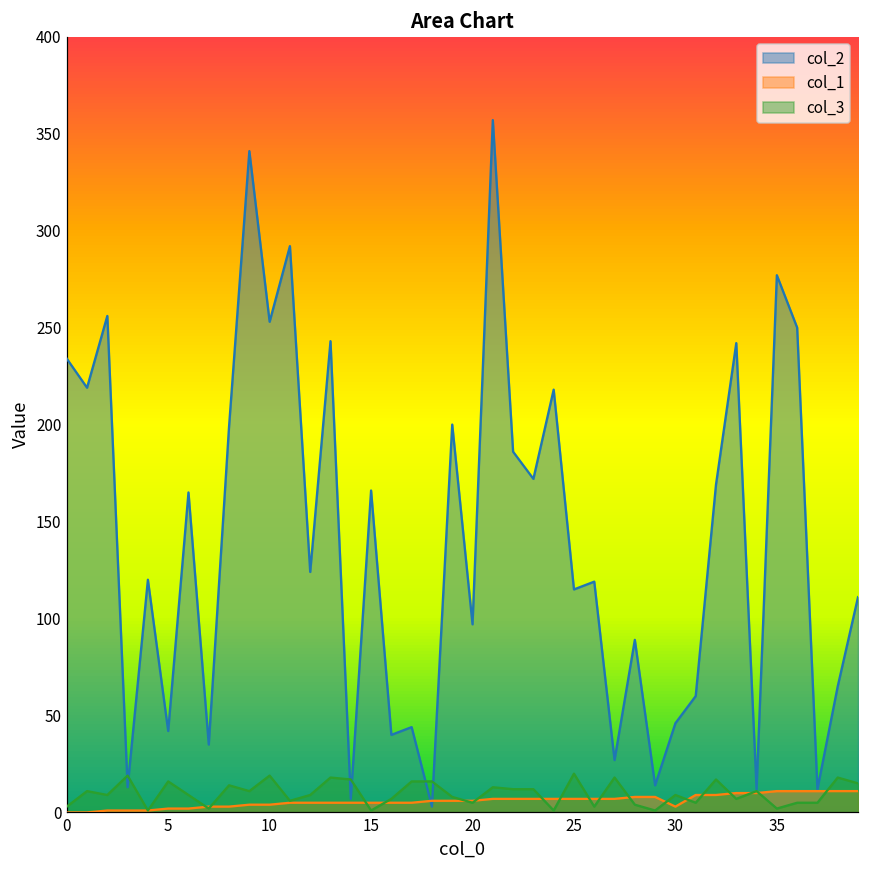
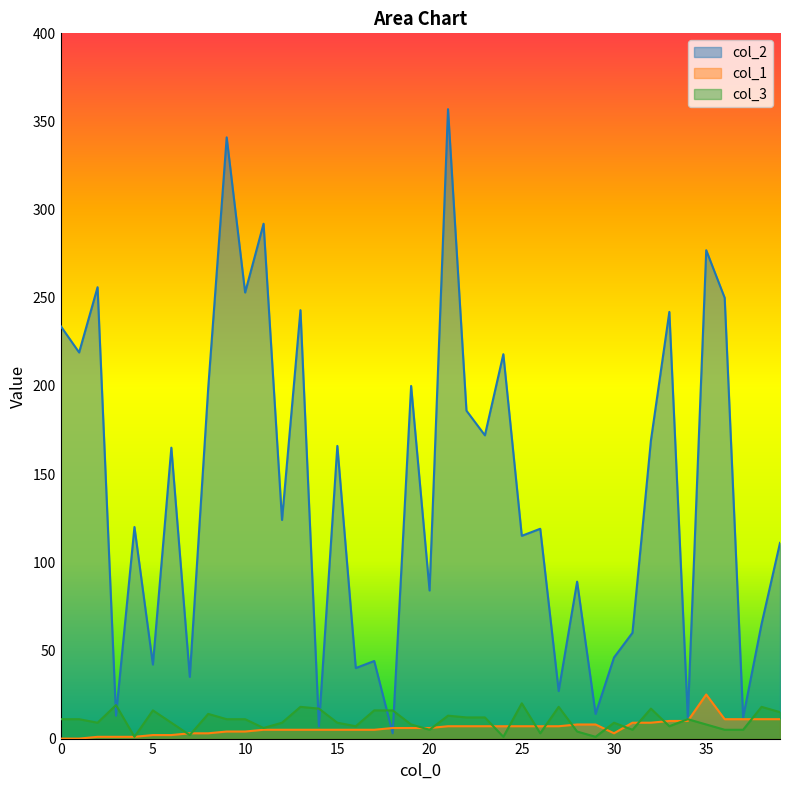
  {
    "col_2": {
      "0": 234,
      "5": 42,
      "10": 253,
      "15": 166,
-     "20": 97,
+     "20": 84,
      "25": 115,
      "30": 46,
      "35": 277
    },
    "col_1": {
      "0": 0,
      "5": 2,
      "10": 4,
      "15": 5,
      "25": 7,
      "30": 3,
-     "35": 11
+     "35": 25
    },
    "col_3": {
-     "0": 3,
+     "0": 11,
      "5": 16,
-     "10": 19,
-     "15": 1,
+     "10": 11,
+     "15": 9,
      "25": 20,
      "30": 9,
-     "35": 2
+     "35": 8
    }
  }
